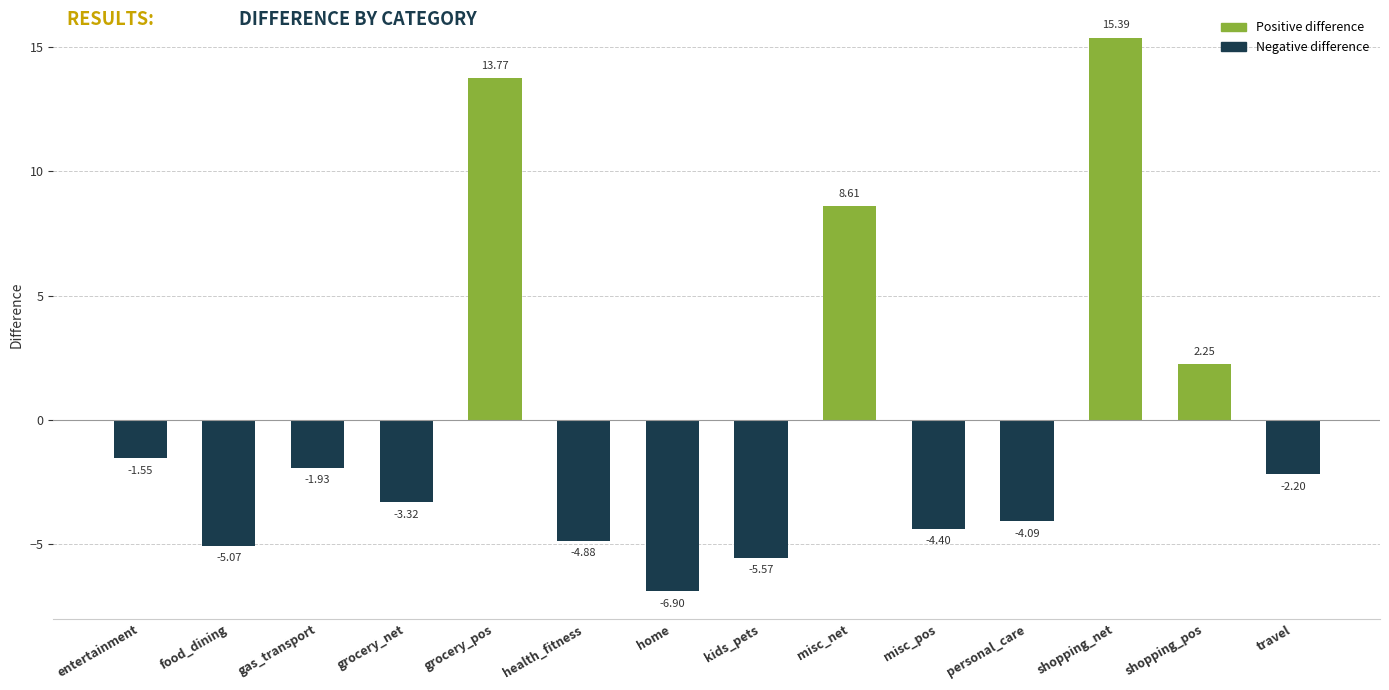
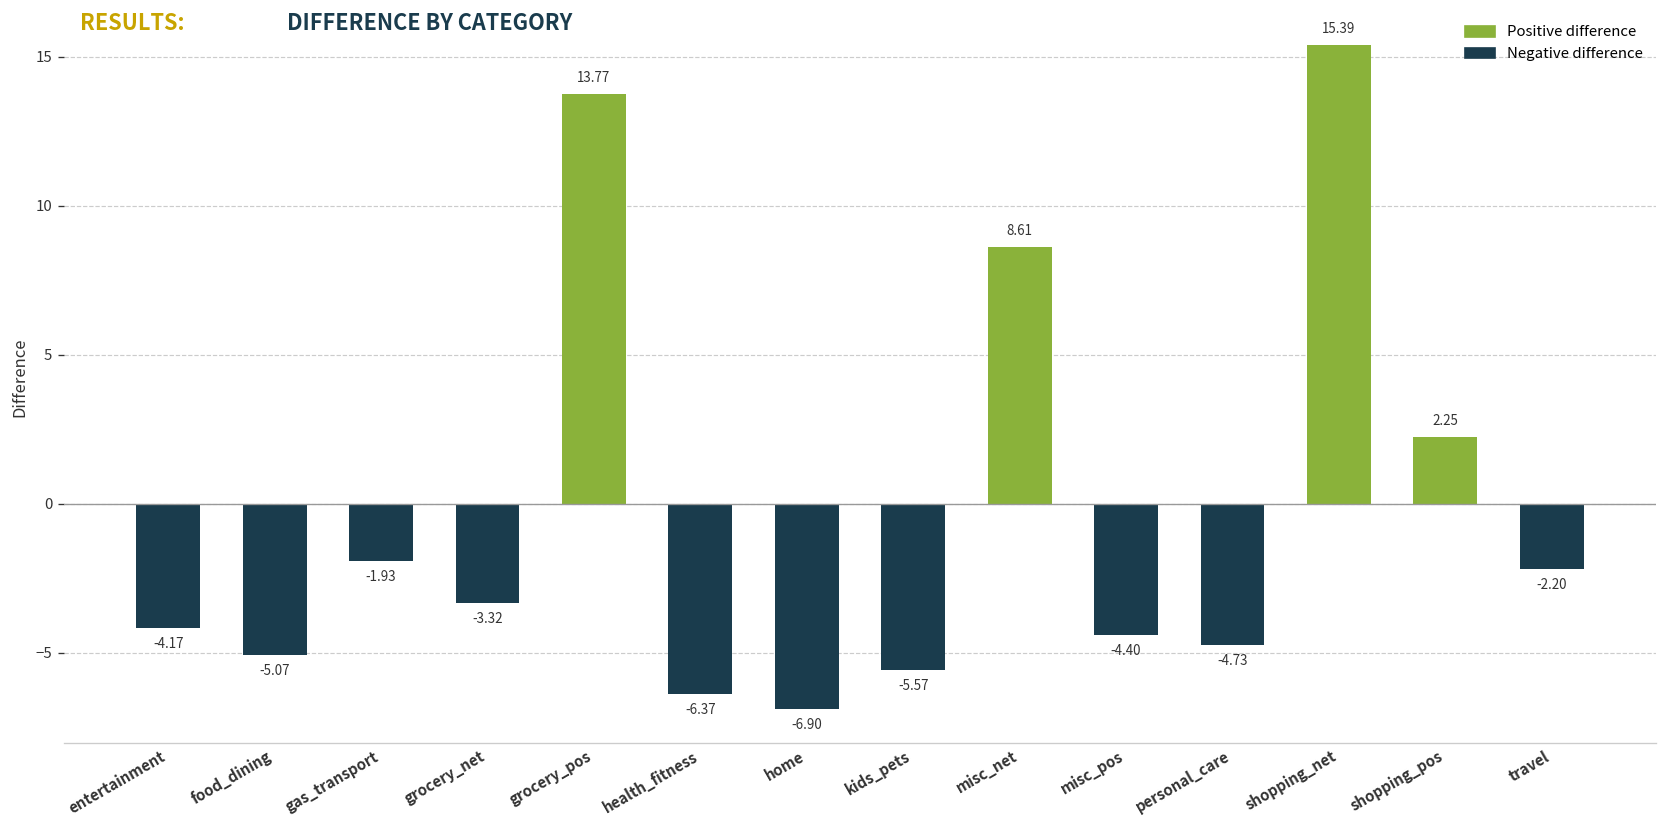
  {
-   "entertainment": -1.55,
+   "entertainment": -4.17,
    "food_dining": -5.07,
    "gas_transport": -1.93,
    "grocery_net": -3.32,
    "grocery_pos": 13.77,
-   "health_fitness": -4.88,
+   "health_fitness": -6.37,
    "home": -6.90,
    "kids_pets": -5.57,
    "misc_net": 8.61,
    "misc_pos": -4.40,
-   "personal_care": -4.09,
+   "personal_care": -4.73,
    "shopping_net": 15.39,
    "shopping_pos": 2.25,
    "travel": -2.20
  }
